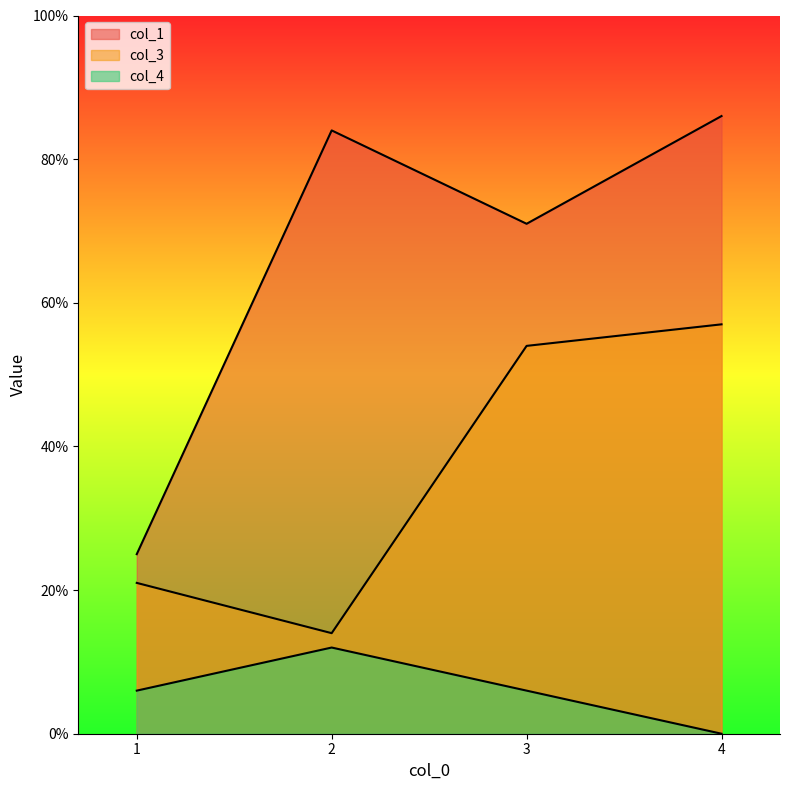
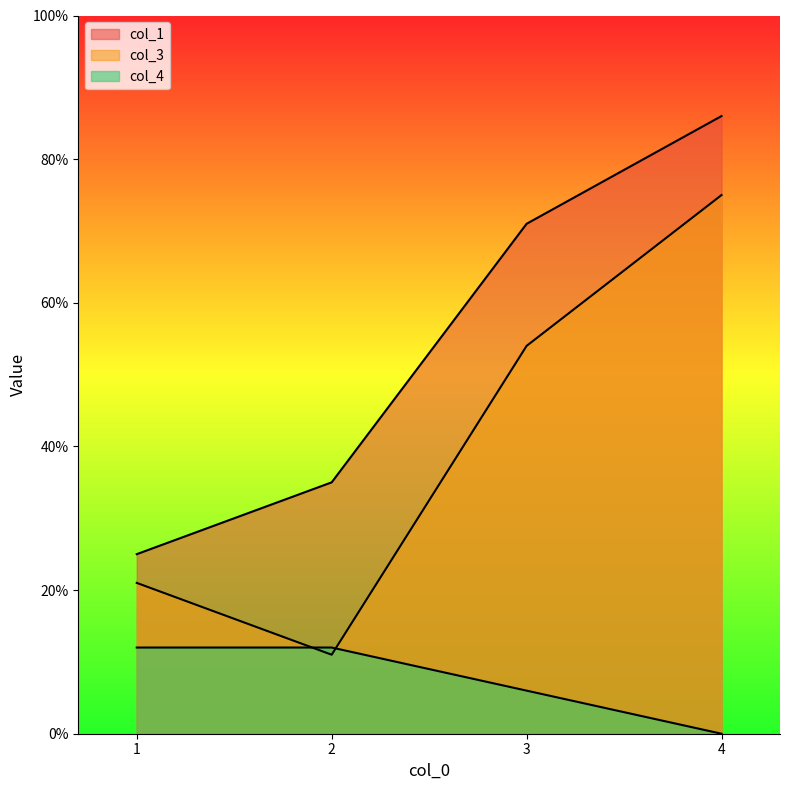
  {
    "col_1": {
      "1": "25%",
-     "2": "84%",
+     "2": "35%",
      "3": "71%",
      "4": "86%"
    },
    "col_3": {
      "1": "21%",
-     "2": "14%",
+     "2": "11%",
      "3": "54%",
-     "4": "57%"
+     "4": "75%"
    },
    "col_4": {
-     "1": "6%",
+     "1": "12%",
      "2": "12%",
      "3": "6%",
      "4": "0%"
    }
  }
